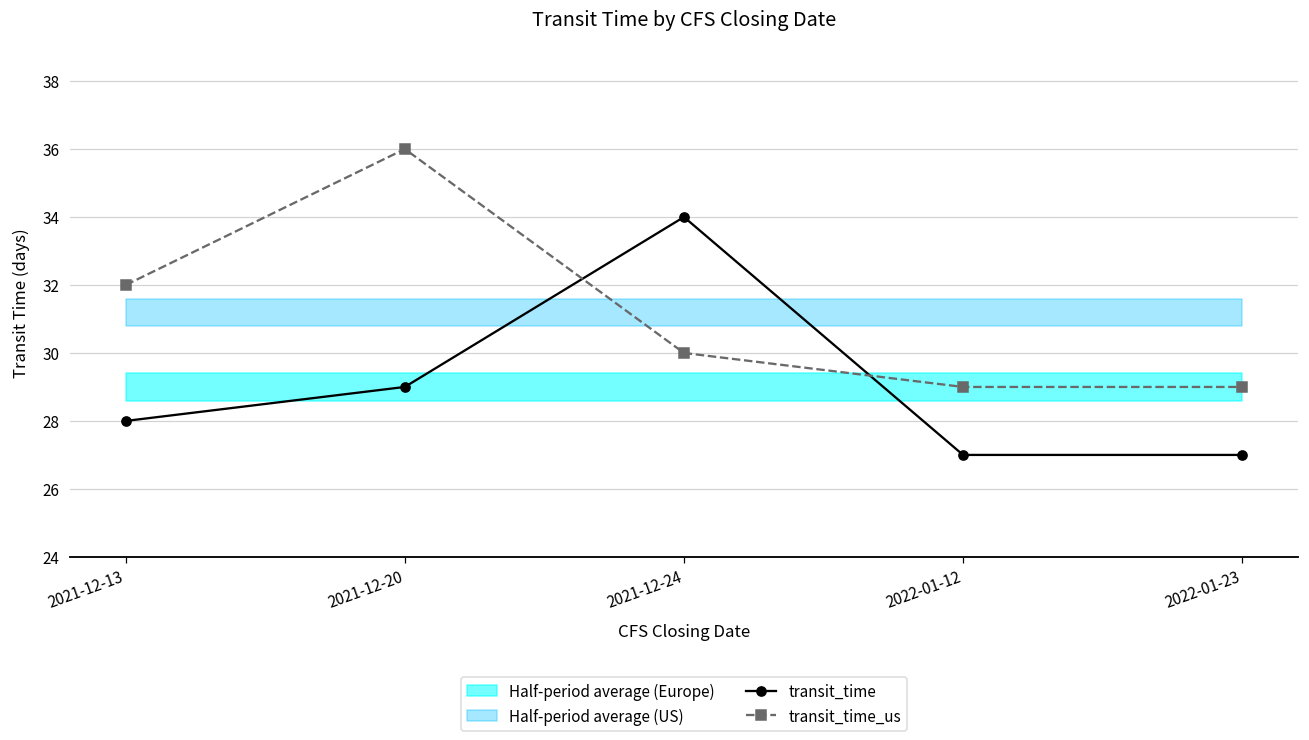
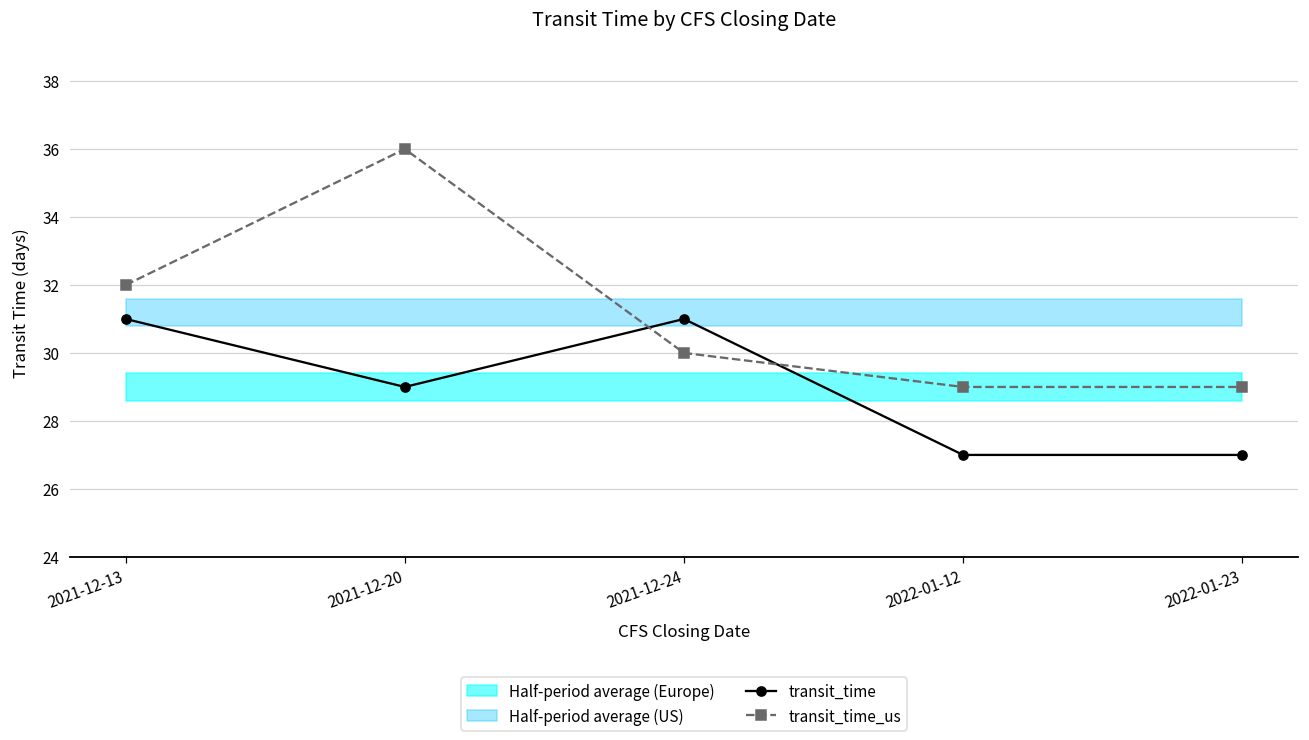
  {
    "transit_time": {
-     "2021-12-13": 28,
+     "2021-12-13": 31,
      "2021-12-20": 29,
-     "2021-12-24": 34,
+     "2021-12-24": 31,
      "2022-01-12": 27,
      "2022-01-23": 27
    },
    "Half-period average (Europe)": {
      "2021-12-13": 29.4,
      "2021-12-20": 29.4,
      "2021-12-24": 29.4,
      "2022-01-12": 29.4,
      "2022-01-23": 29.4
    },
    "transit_time_us": {
      "2021-12-13": 32,
      "2021-12-20": 36,
      "2021-12-24": 30,
      "2022-01-12": 29,
      "2022-01-23": 29
    },
    "Half-period average (US)": {
      "2021-12-13": 31.6,
      "2021-12-20": 31.6,
      "2021-12-24": 31.6,
      "2022-01-12": 31.6,
      "2022-01-23": 31.6
    }
  }
